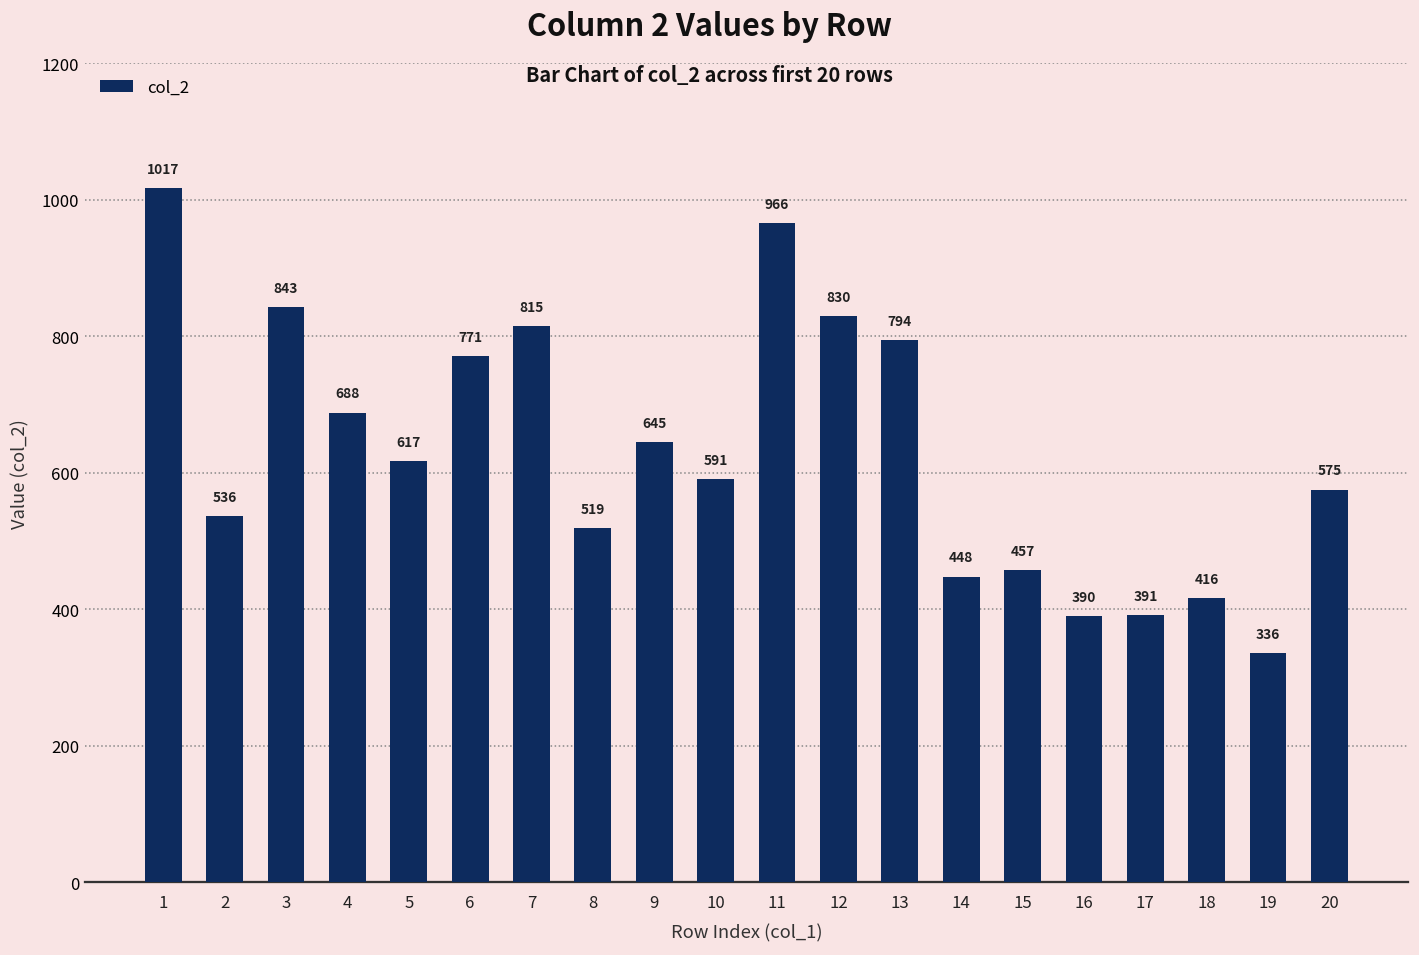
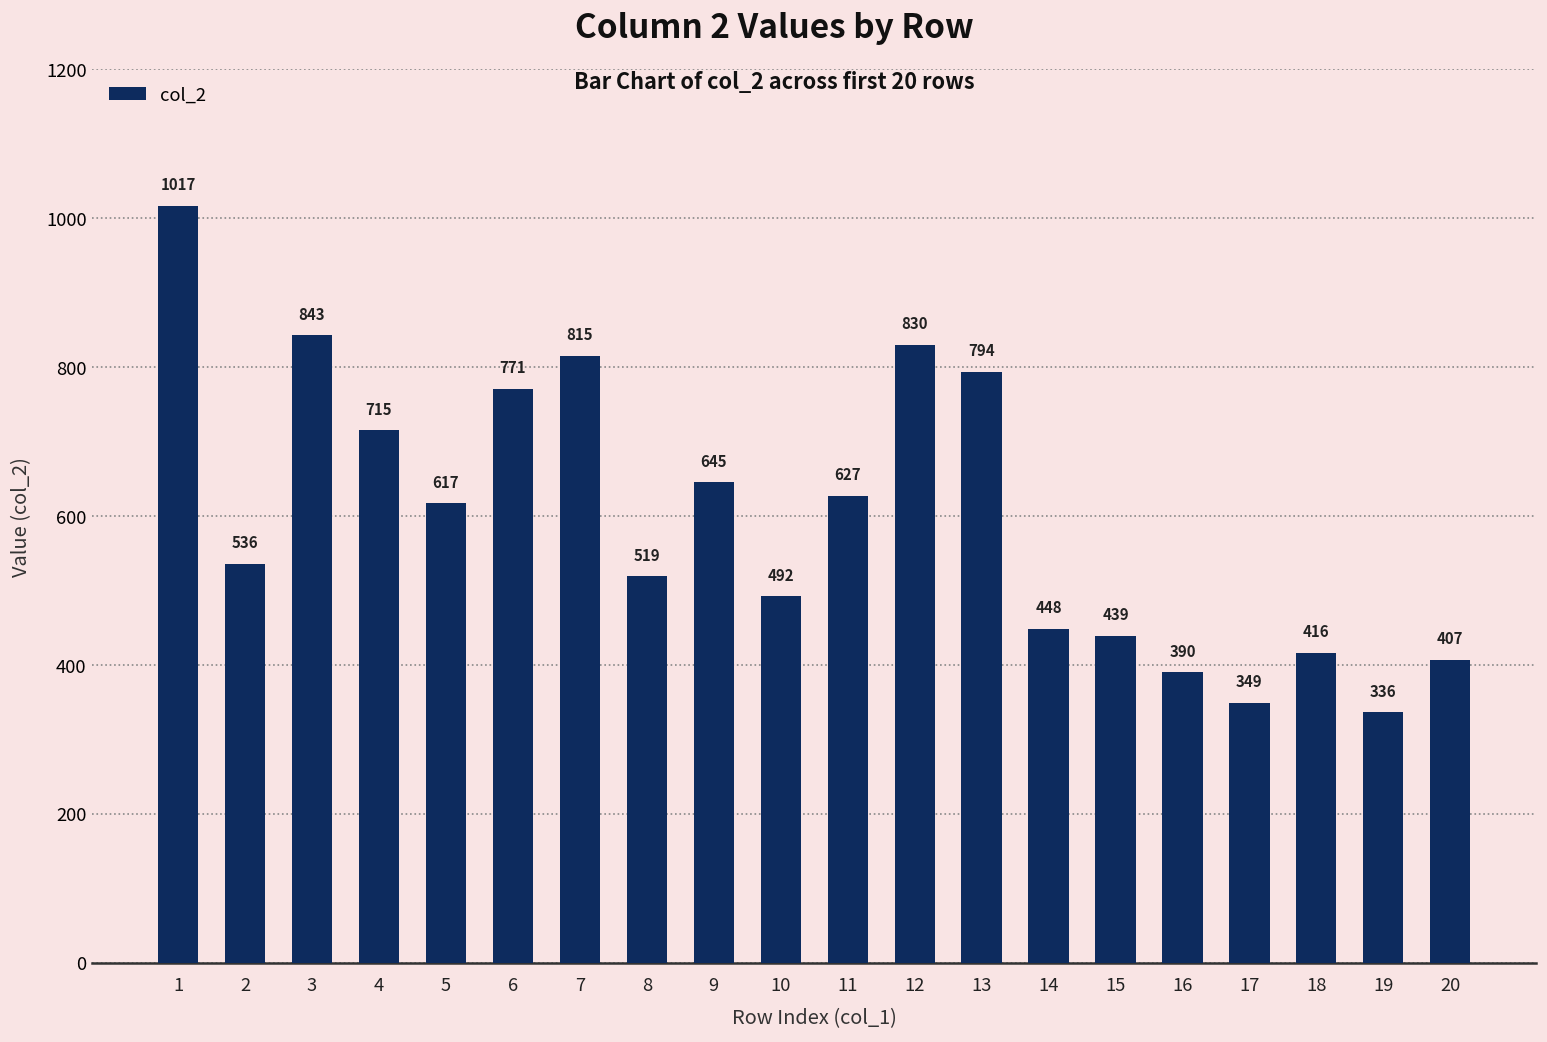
  {
    "1": 1017,
    "2": 536,
    "3": 843,
-   "4": 688,
+   "4": 715,
    "5": 617,
    "6": 771,
    "7": 815,
    "8": 519,
    "9": 645,
-   "10": 591,
-   "11": 966,
+   "10": 492,
+   "11": 627,
    "12": 830,
    "13": 794,
    "14": 448,
-   "15": 457,
+   "15": 439,
    "16": 390,
-   "17": 391,
+   "17": 349,
    "18": 416,
    "19": 336,
-   "20": 575
+   "20": 407
  }
